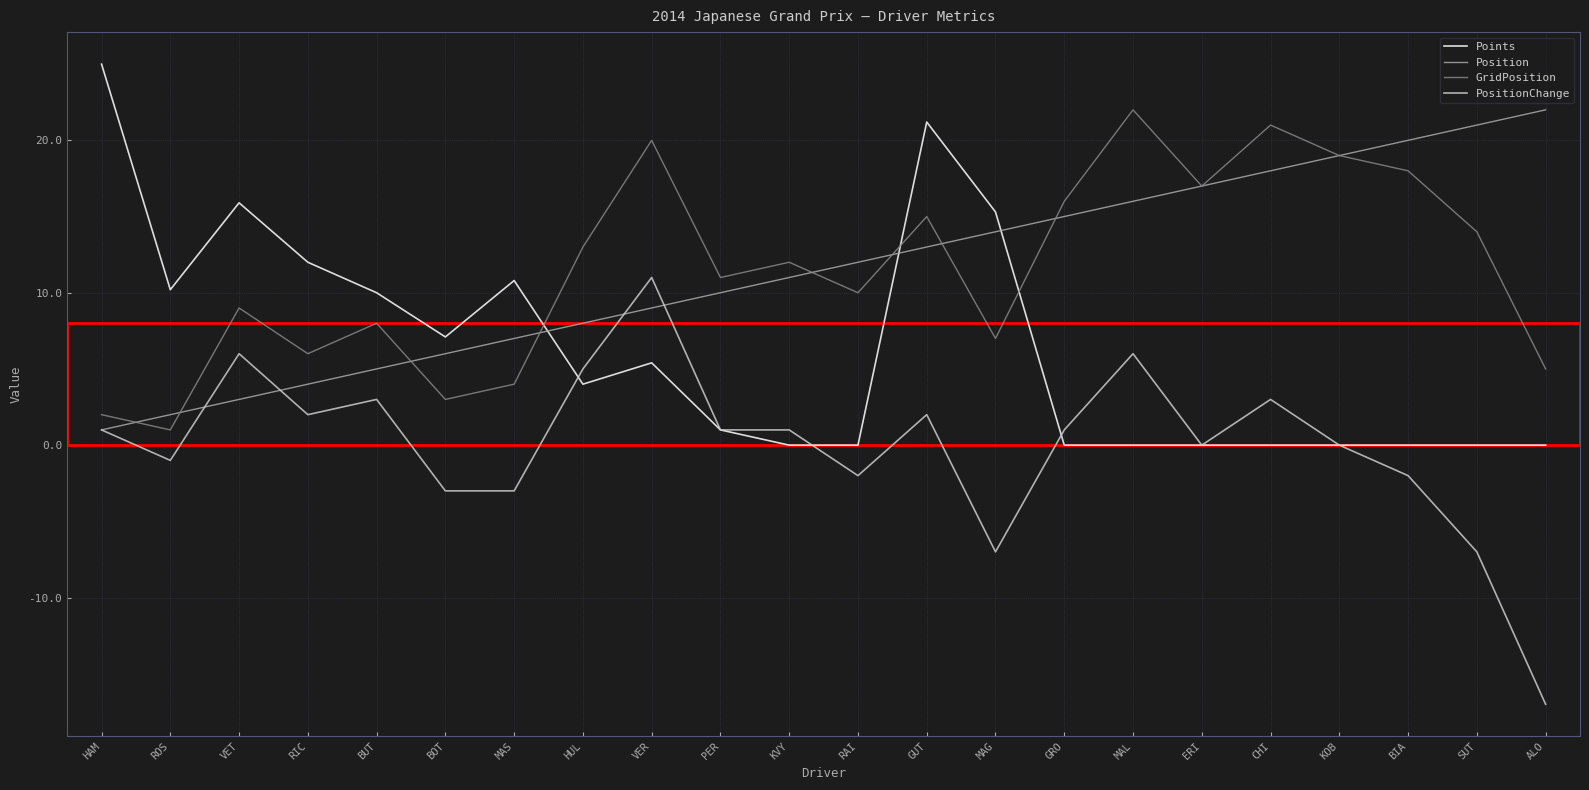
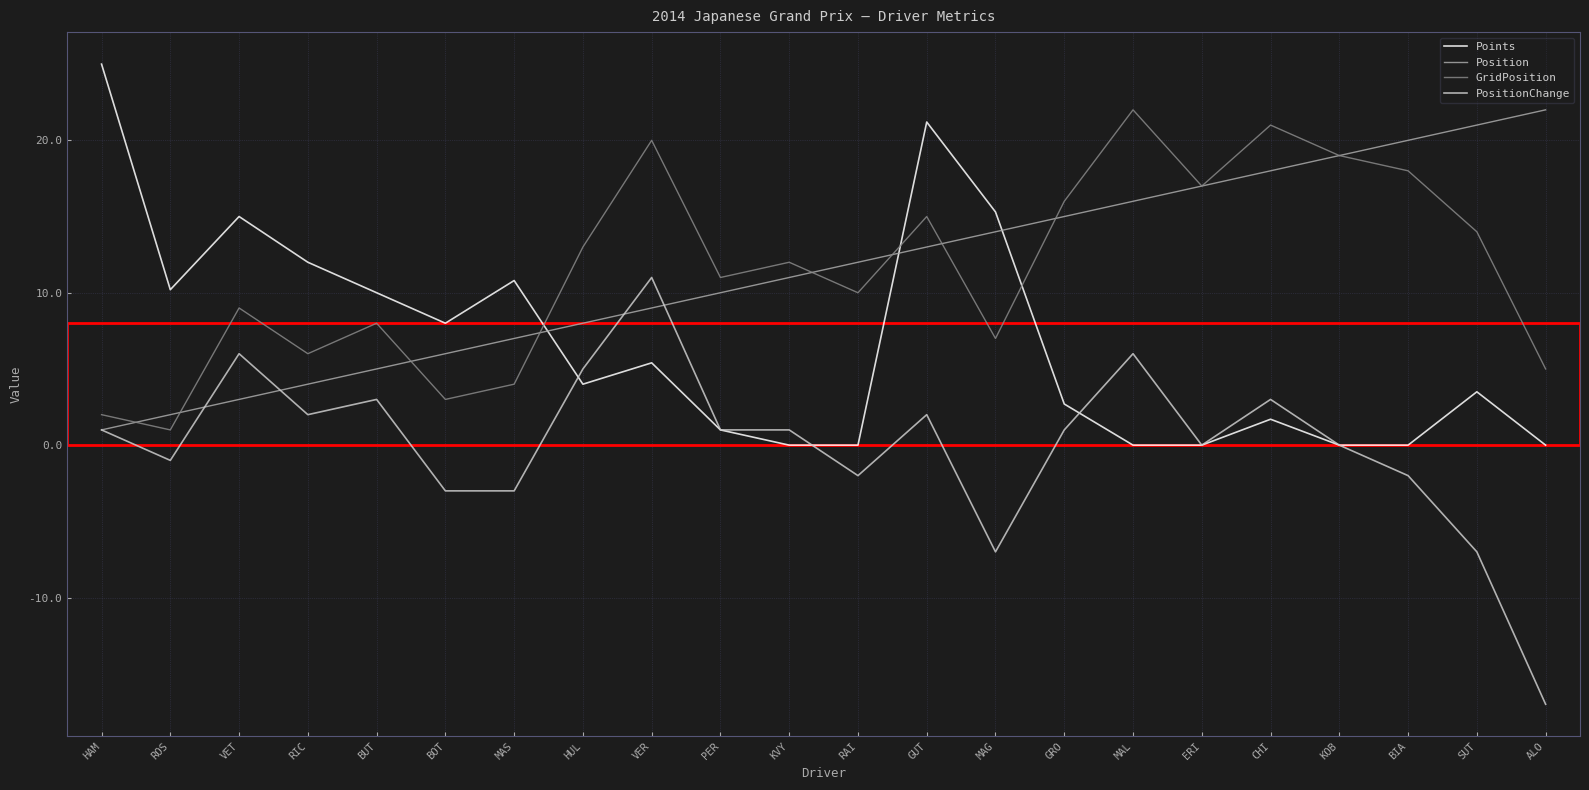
  {
    "Points": {
      "HAM": 25.0,
      "ROS": 10.2,
-     "VET": 15.9,
+     "VET": 15.0,
      "RIC": 12.0,
      "BUT": 10.0,
-     "BOT": 7.1,
+     "BOT": 8.0,
      "MAS": 10.8,
      "HUL": 4.0,
      "VER": 5.4,
      "KVY": 0.0,
      "RAI": 0.0,
      "GUT": 21.2,
      "MAG": 15.3,
-     "GRO": 0.0,
+     "GRO": 2.7,
      "MAL": 0.0,
-     "CHI": 0.0,
+     "CHI": 1.7,
      "BIA": 0.0,
-     "SUT": 0.0,
+     "SUT": 3.5,
      "ALO": 0.0
    }
  }
